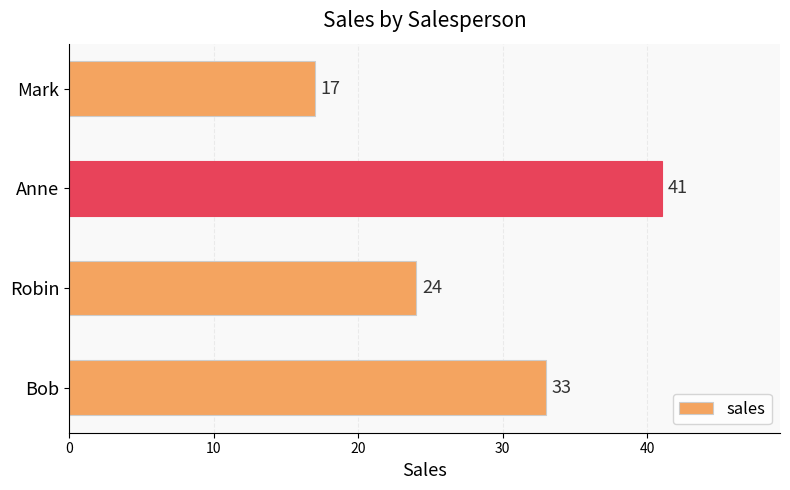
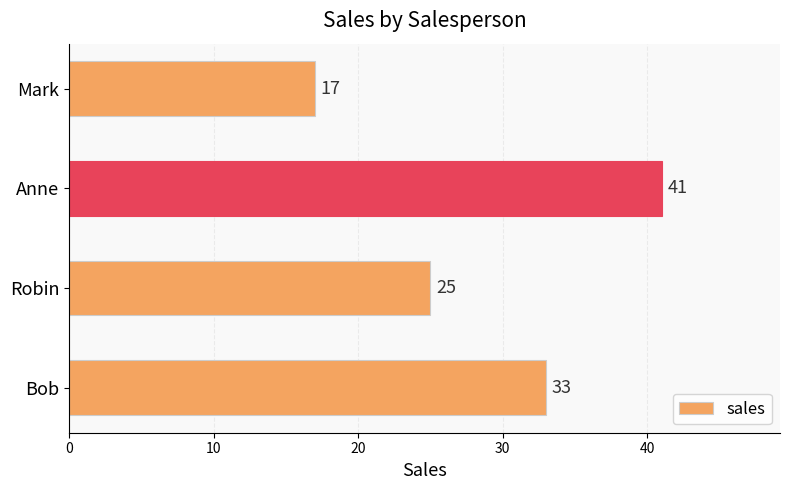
  {
    "Mark": 17,
    "Anne": 41,
-   "Robin": 24,
+   "Robin": 25,
    "Bob": 33
  }
